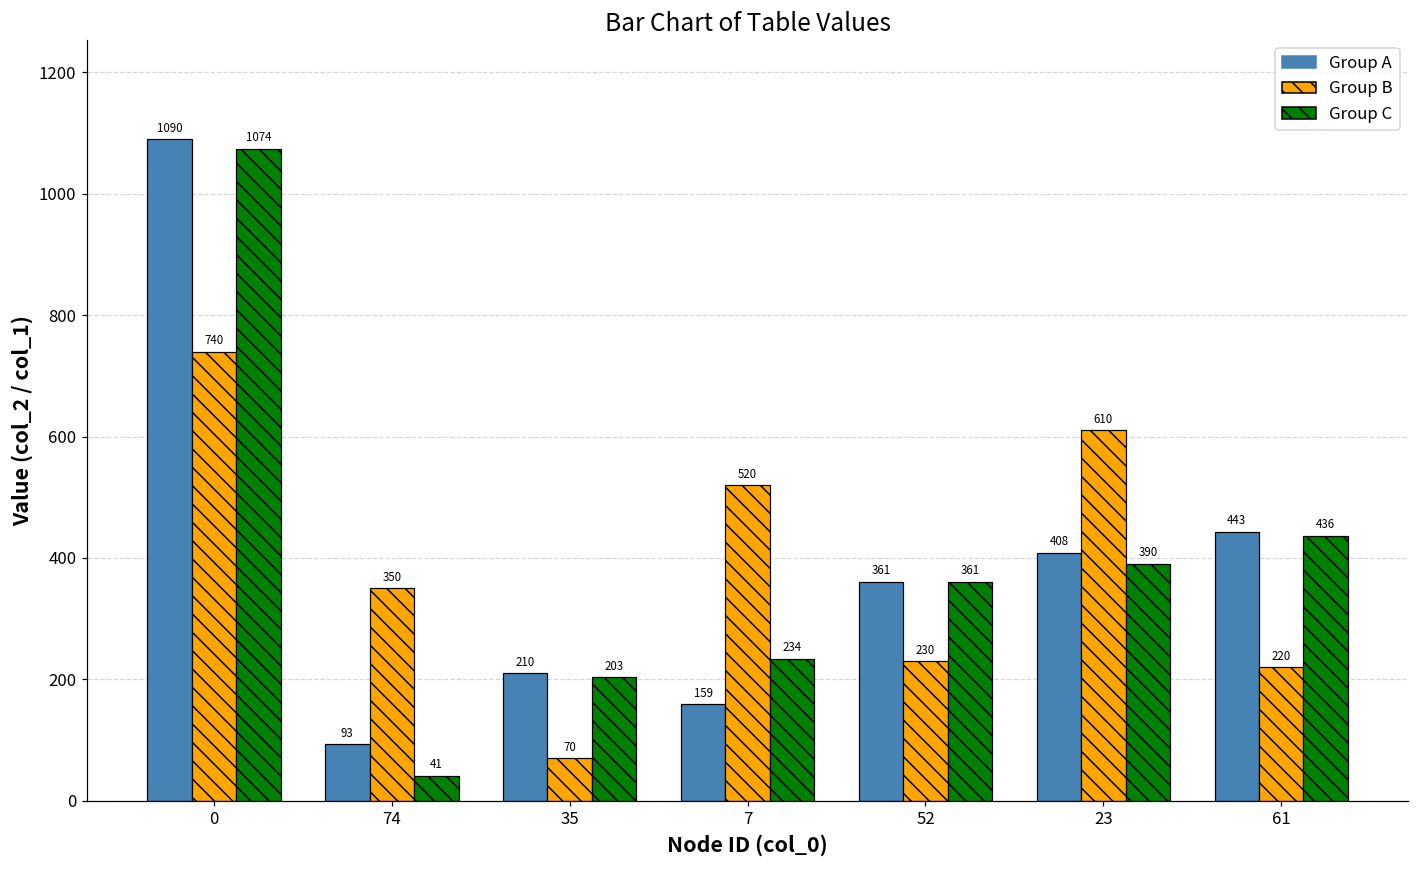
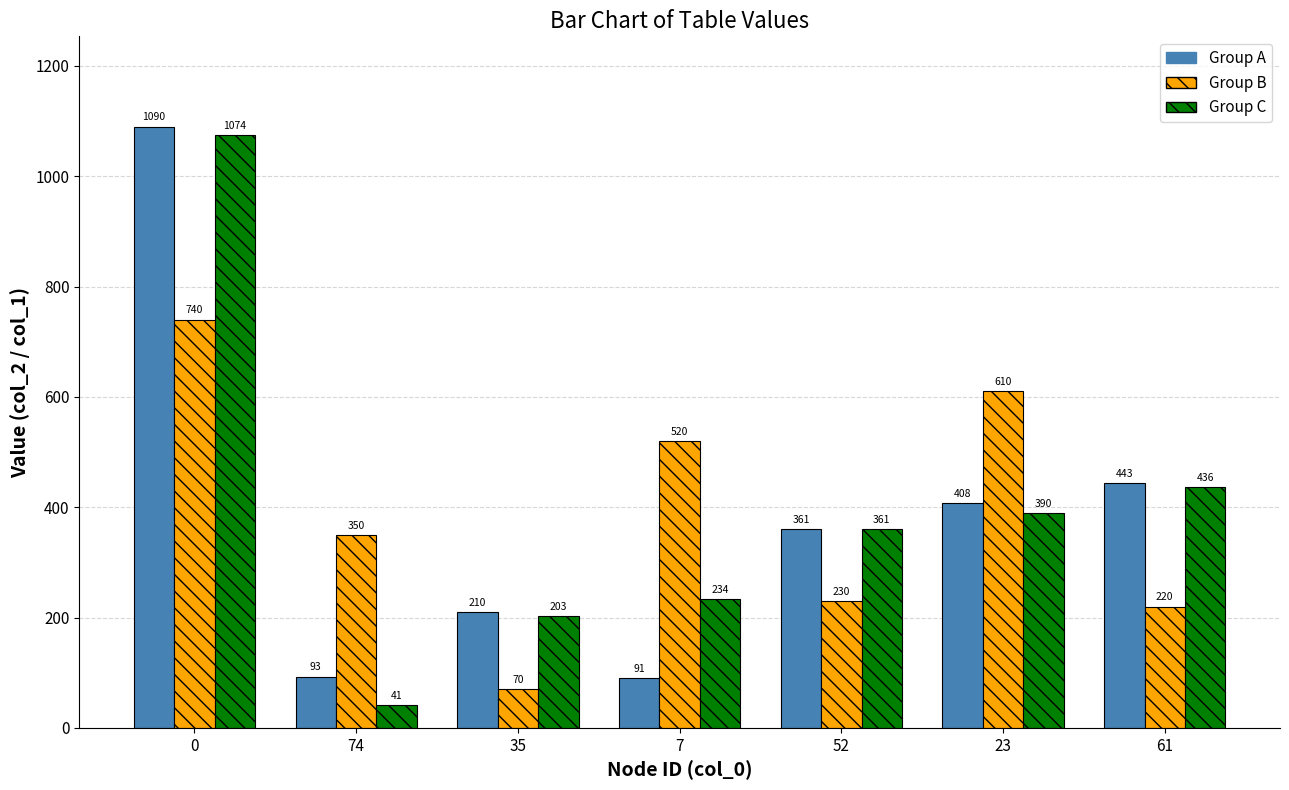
  {
    "Group A": {
      "0": 1090,
      "74": 93,
      "35": 210,
-     "7": 159,
+     "7": 91,
      "52": 361,
      "23": 408,
      "61": 443
    },
    "Group B": {
      "0": 740,
      "74": 350,
      "35": 70,
      "7": 520,
      "52": 230,
      "23": 610,
      "61": 220
    },
    "Group C": {
      "0": 1074,
      "74": 41,
      "35": 203,
      "7": 234,
      "52": 361,
      "23": 390,
      "61": 436
    }
  }
